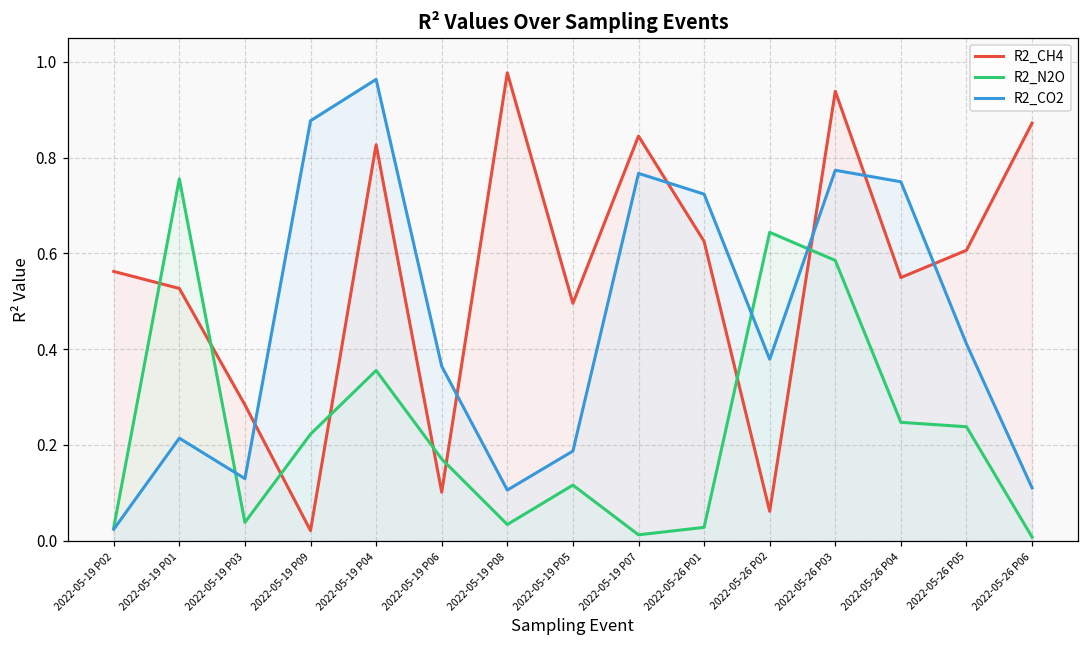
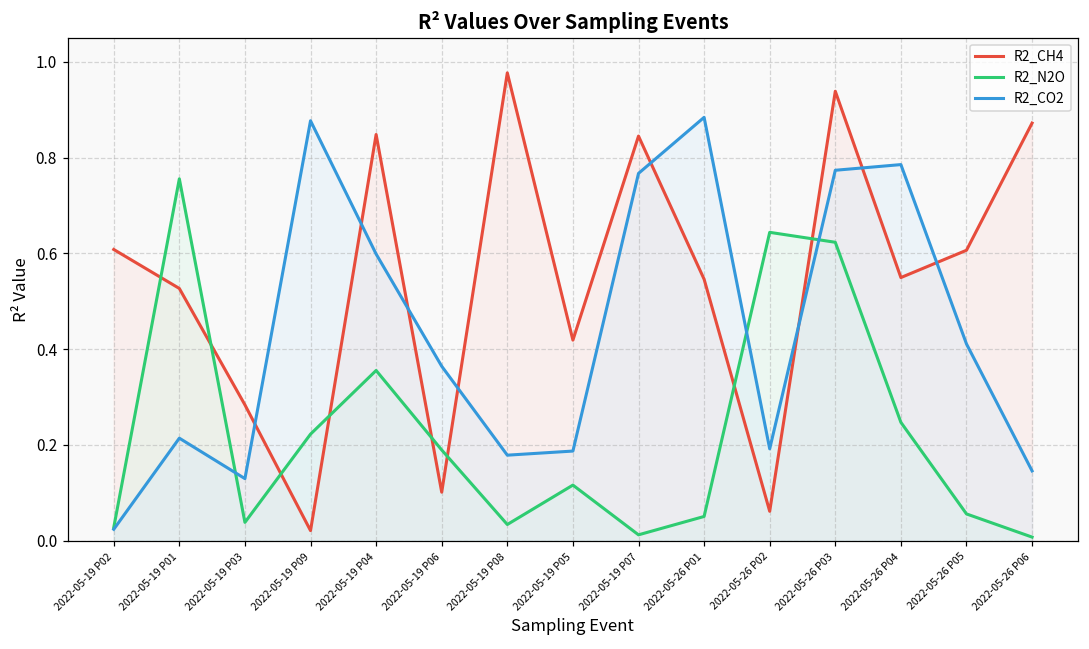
  {
    "R2_CH4": {
-     "2022-05-19 P02": 0.56,
+     "2022-05-19 P02": 0.61,
      "2022-05-19 P01": 0.53,
      "2022-05-19 P03": 0.28,
      "2022-05-19 P09": 0.02,
-     "2022-05-19 P04": 0.83,
+     "2022-05-19 P04": 0.85,
      "2022-05-19 P06": 0.10,
      "2022-05-19 P08": 0.98,
-     "2022-05-19 P05": 0.50,
+     "2022-05-19 P05": 0.42,
      "2022-05-19 P07": 0.84,
-     "2022-05-26 P01": 0.63,
+     "2022-05-26 P01": 0.55,
      "2022-05-26 P02": 0.06,
      "2022-05-26 P03": 0.94,
      "2022-05-26 P04": 0.55,
      "2022-05-26 P05": 0.61,
      "2022-05-26 P06": 0.87
    },
    "R2_N2O": {
      "2022-05-19 P01": 0.76,
      "2022-05-19 P03": 0.04,
      "2022-05-19 P09": 0.22,
      "2022-05-19 P04": 0.36,
-     "2022-05-19 P06": 0.17,
+     "2022-05-19 P06": 0.19,
      "2022-05-19 P08": 0.03,
      "2022-05-19 P05": 0.12,
      "2022-05-19 P07": 0.01,
-     "2022-05-26 P01": 0.03,
+     "2022-05-26 P01": 0.05,
      "2022-05-26 P02": 0.64,
-     "2022-05-26 P03": 0.59,
+     "2022-05-26 P03": 0.62,
      "2022-05-26 P04": 0.25,
-     "2022-05-26 P05": 0.24,
+     "2022-05-26 P05": 0.06,
      "2022-05-26 P06": 0.01
    },
    "R2_CO2": {
      "2022-05-19 P01": 0.21,
      "2022-05-19 P03": 0.13,
      "2022-05-19 P09": 0.88,
-     "2022-05-19 P04": 0.96,
+     "2022-05-19 P04": 0.60,
      "2022-05-19 P06": 0.36,
-     "2022-05-19 P08": 0.11,
+     "2022-05-19 P08": 0.18,
      "2022-05-19 P05": 0.19,
      "2022-05-19 P07": 0.77,
-     "2022-05-26 P01": 0.72,
-     "2022-05-26 P02": 0.38,
+     "2022-05-26 P01": 0.88,
+     "2022-05-26 P02": 0.19,
      "2022-05-26 P03": 0.77,
-     "2022-05-26 P04": 0.75,
+     "2022-05-26 P04": 0.79,
      "2022-05-26 P05": 0.41,
-     "2022-05-26 P06": 0.11
+     "2022-05-26 P06": 0.15
    }
  }
